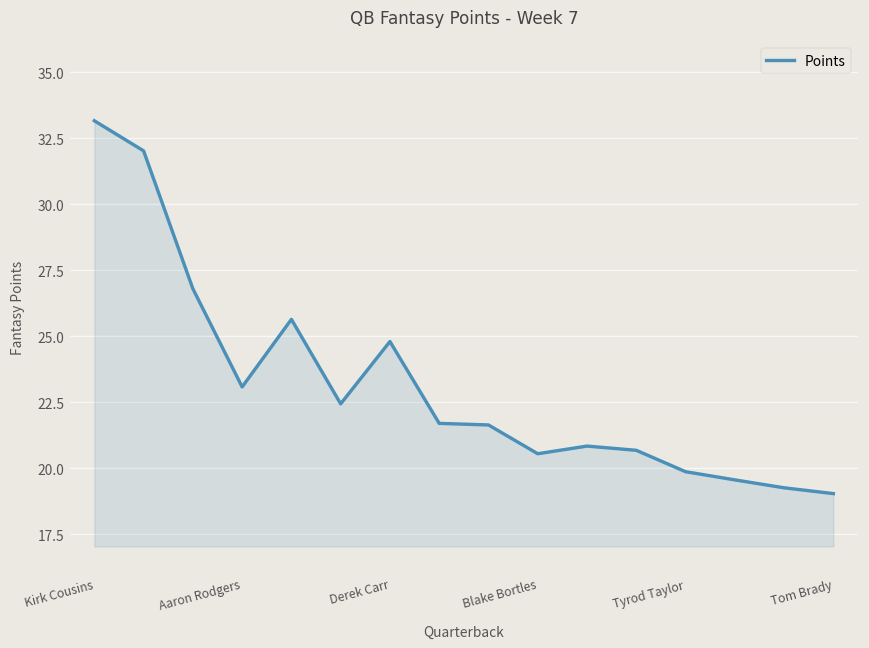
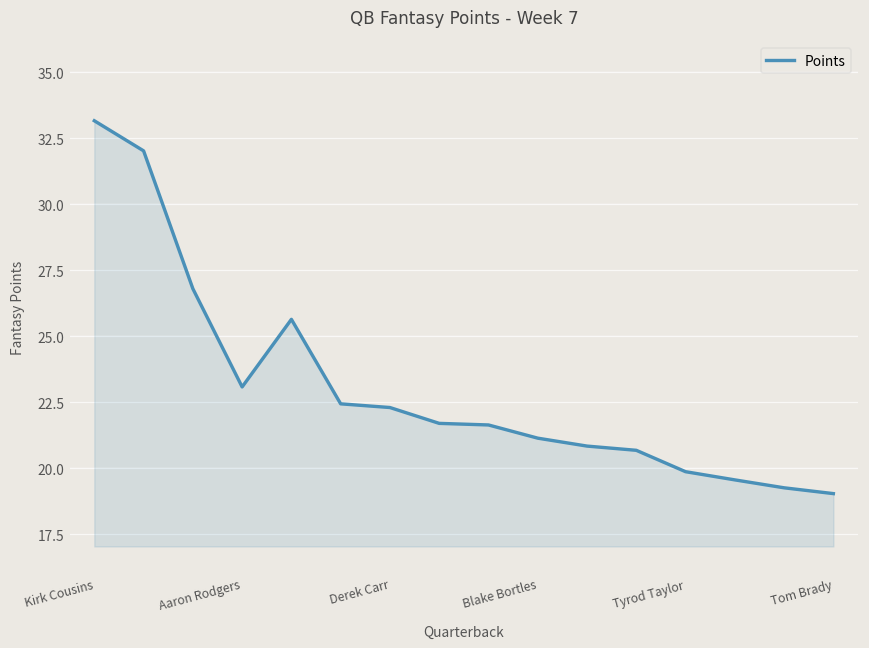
  {
    "Kirk Cousins": 33.2,
    "Aaron Rodgers": 23.1,
-   "Derek Carr": 24.8,
-   "Blake Bortles": 20.6,
+   "Derek Carr": 22.3,
+   "Blake Bortles": 21.1,
    "Tyrod Taylor": 19.9,
    "Tom Brady": 19.0
  }
